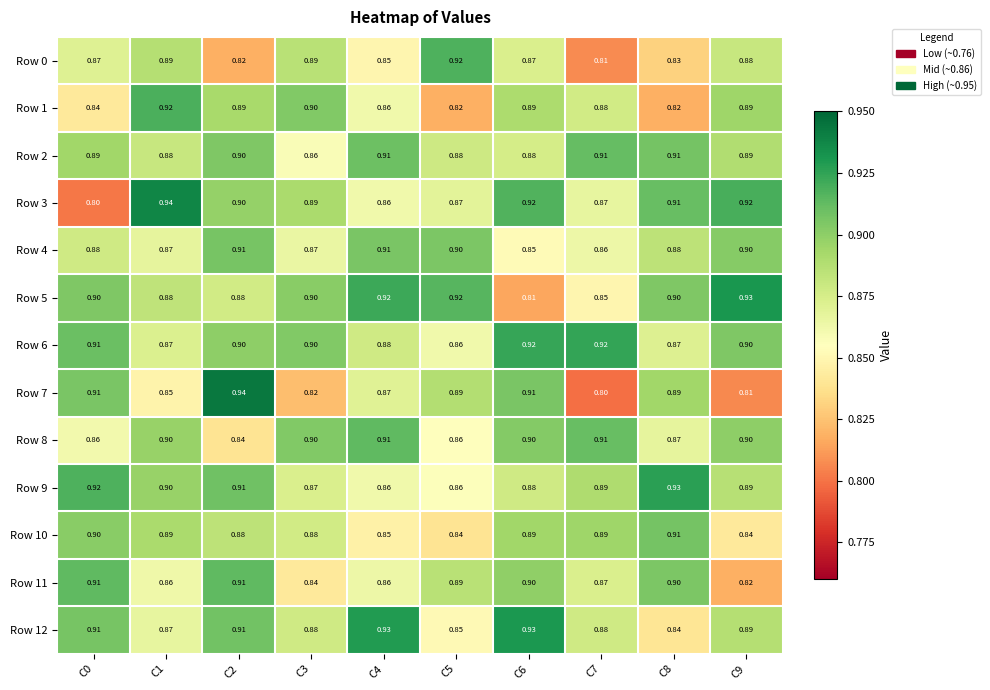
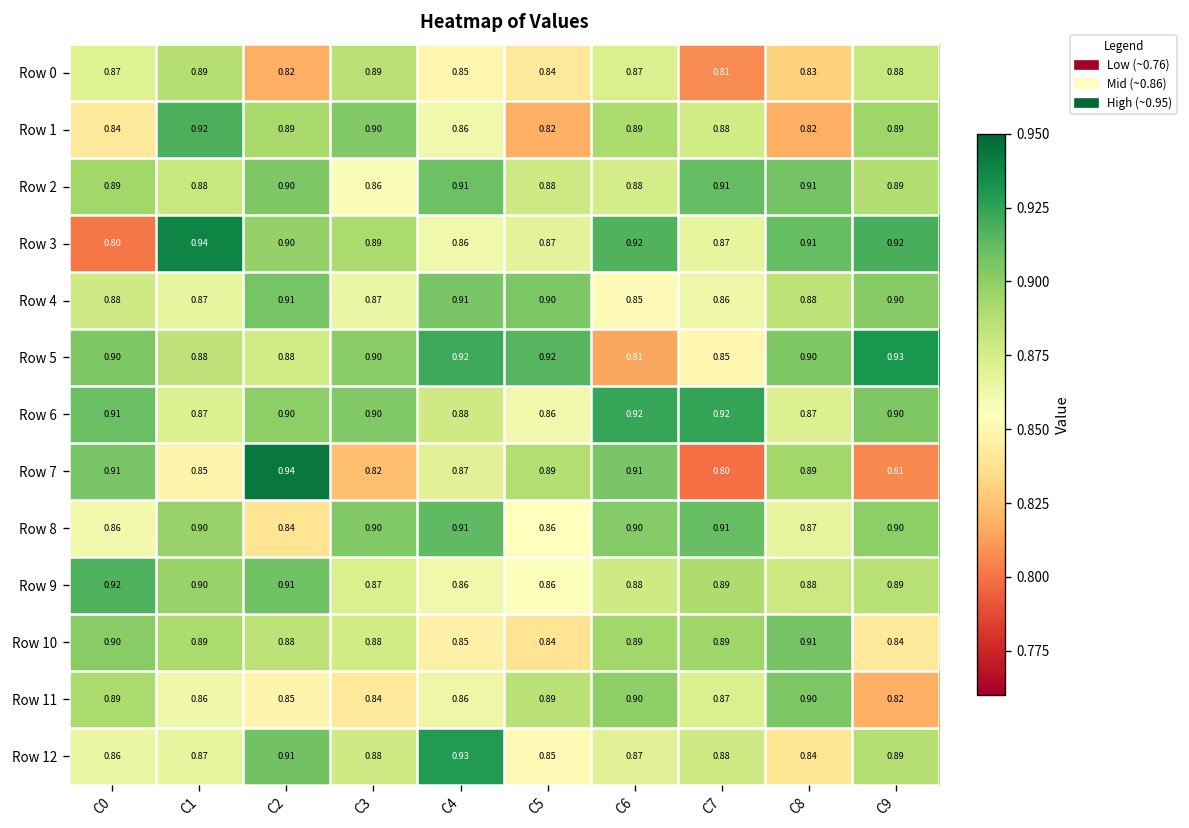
  {
    "Row 0": {
      "C0": 0.87,
      "C1": 0.89,
      "C2": 0.82,
      "C3": 0.89,
      "C4": 0.85,
-     "C5": 0.92,
+     "C5": 0.84,
      "C6": 0.87,
      "C7": 0.81,
      "C8": 0.83,
      "C9": 0.88
    },
    "Row 1": {
      "C0": 0.84,
      "C1": 0.92,
      "C2": 0.89,
      "C3": 0.90,
      "C4": 0.86,
      "C5": 0.82,
      "C6": 0.89,
      "C7": 0.88,
      "C8": 0.82,
      "C9": 0.89
    },
    "Row 2": {
      "C0": 0.89,
      "C1": 0.88,
      "C2": 0.90,
      "C3": 0.86,
      "C4": 0.91,
      "C5": 0.88,
      "C6": 0.88,
      "C7": 0.91,
      "C8": 0.91,
      "C9": 0.89
    },
    "Row 3": {
      "C0": 0.80,
      "C1": 0.94,
      "C2": 0.90,
      "C3": 0.89,
      "C4": 0.86,
      "C5": 0.87,
      "C6": 0.92,
      "C7": 0.87,
      "C8": 0.91,
      "C9": 0.92
    },
    "Row 4": {
      "C0": 0.88,
      "C1": 0.87,
      "C2": 0.91,
      "C3": 0.87,
      "C4": 0.91,
      "C5": 0.90,
      "C6": 0.85,
      "C7": 0.86,
      "C8": 0.88,
      "C9": 0.90
    },
    "Row 5": {
      "C0": 0.90,
      "C1": 0.88,
      "C2": 0.88,
      "C3": 0.90,
      "C4": 0.92,
      "C5": 0.92,
      "C6": 0.81,
      "C7": 0.85,
      "C8": 0.90,
      "C9": 0.93
    },
    "Row 6": {
      "C0": 0.91,
      "C1": 0.87,
      "C2": 0.90,
      "C3": 0.90,
      "C4": 0.88,
      "C5": 0.86,
      "C6": 0.92,
      "C7": 0.92,
      "C8": 0.87,
      "C9": 0.90
    },
    "Row 7": {
      "C0": 0.91,
      "C1": 0.85,
      "C2": 0.94,
      "C3": 0.82,
      "C4": 0.87,
      "C5": 0.89,
      "C6": 0.91,
      "C7": 0.80,
      "C8": 0.89,
      "C9": 0.81
    },
    "Row 8": {
      "C0": 0.86,
      "C1": 0.90,
      "C2": 0.84,
      "C3": 0.90,
      "C4": 0.91,
      "C5": 0.86,
      "C6": 0.90,
      "C7": 0.91,
      "C8": 0.87,
      "C9": 0.90
    },
    "Row 9": {
      "C0": 0.92,
      "C1": 0.90,
      "C2": 0.91,
      "C3": 0.87,
      "C4": 0.86,
      "C5": 0.86,
      "C6": 0.88,
      "C7": 0.89,
-     "C8": 0.93,
+     "C8": 0.88,
      "C9": 0.89
    },
    "Row 10": {
      "C0": 0.90,
      "C1": 0.89,
      "C2": 0.88,
      "C3": 0.88,
      "C4": 0.85,
      "C5": 0.84,
      "C6": 0.89,
      "C7": 0.89,
      "C8": 0.91,
      "C9": 0.84
    },
    "Row 11": {
-     "C0": 0.91,
+     "C0": 0.89,
      "C1": 0.86,
-     "C2": 0.91,
+     "C2": 0.85,
      "C3": 0.84,
      "C4": 0.86,
      "C5": 0.89,
      "C6": 0.90,
      "C7": 0.87,
      "C8": 0.90,
      "C9": 0.82
    },
    "Row 12": {
-     "C0": 0.91,
+     "C0": 0.86,
      "C1": 0.87,
      "C2": 0.91,
      "C3": 0.88,
      "C4": 0.93,
      "C5": 0.85,
-     "C6": 0.93,
+     "C6": 0.87,
      "C7": 0.88,
      "C8": 0.84,
      "C9": 0.89
    }
  }
